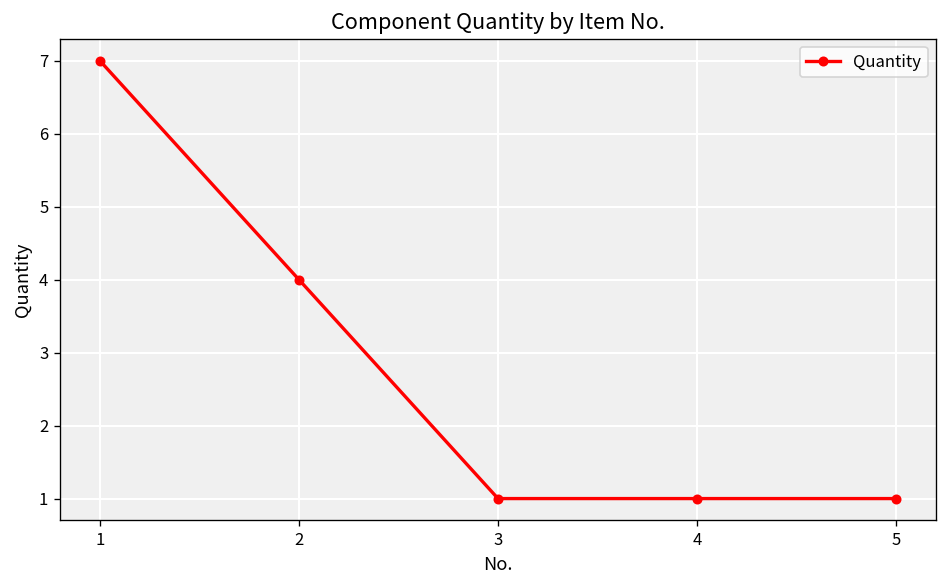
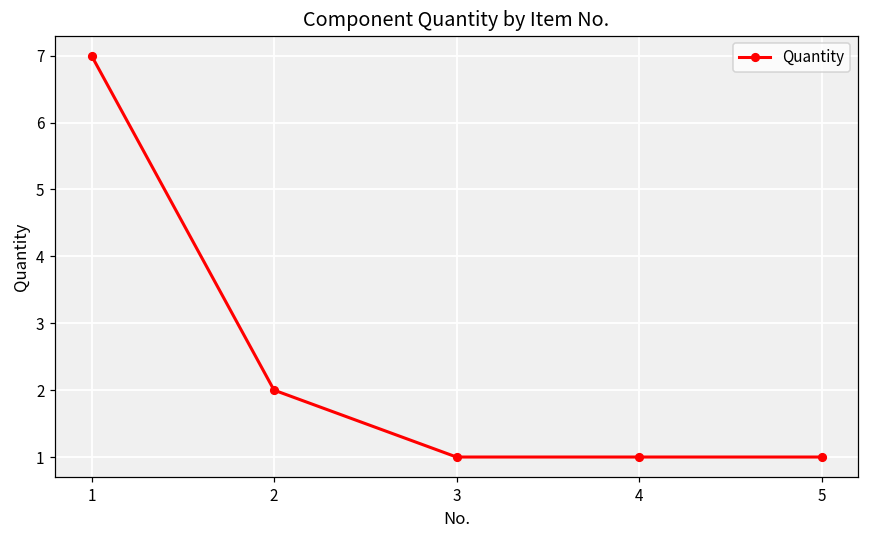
  {
    "1": 7,
-   "2": 4,
+   "2": 2,
    "3": 1,
    "4": 1,
    "5": 1
  }
